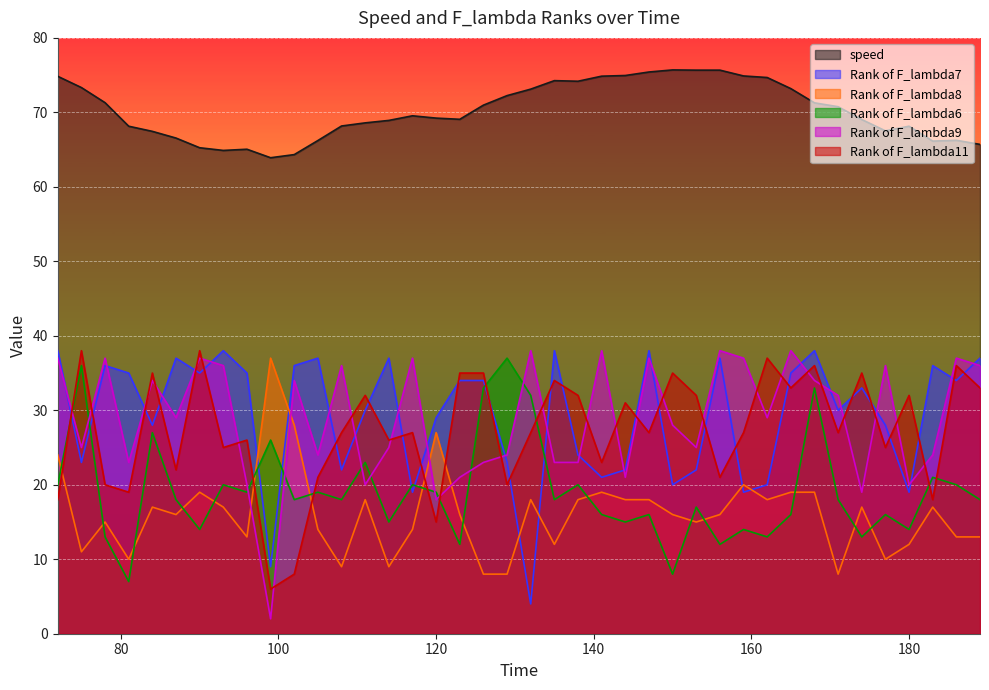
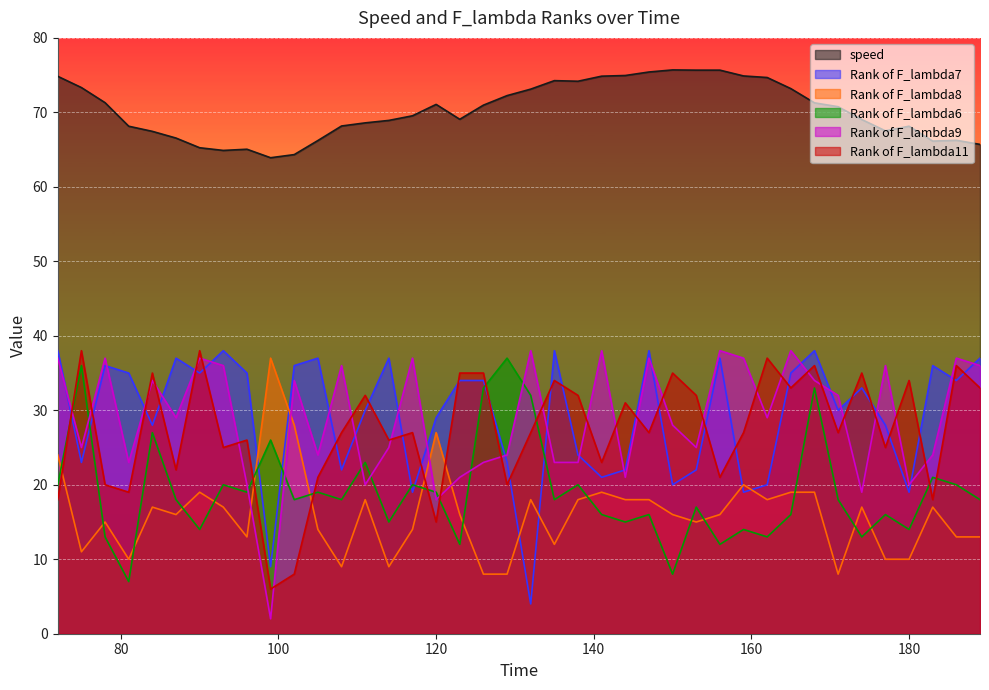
  {
    "speed": {
-     "120": 69
+     "120": 71
    },
    "Rank of F_lambda7": {
      "120": 29,
      "180": 19
    },
    "Rank of F_lambda8": {
      "120": 27,
-     "180": 12
+     "180": 10
    },
    "Rank of F_lambda6": {
      "120": 19,
      "180": 14
    },
    "Rank of F_lambda9": {
      "120": 18,
      "180": 20
    },
    "Rank of F_lambda11": {
      "120": 15,
-     "180": 32
+     "180": 34
    }
  }
